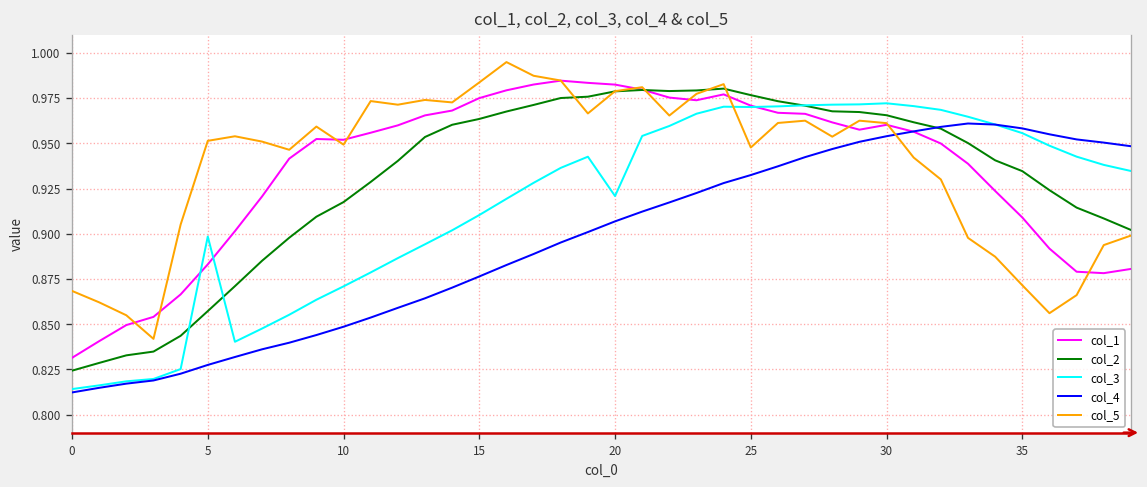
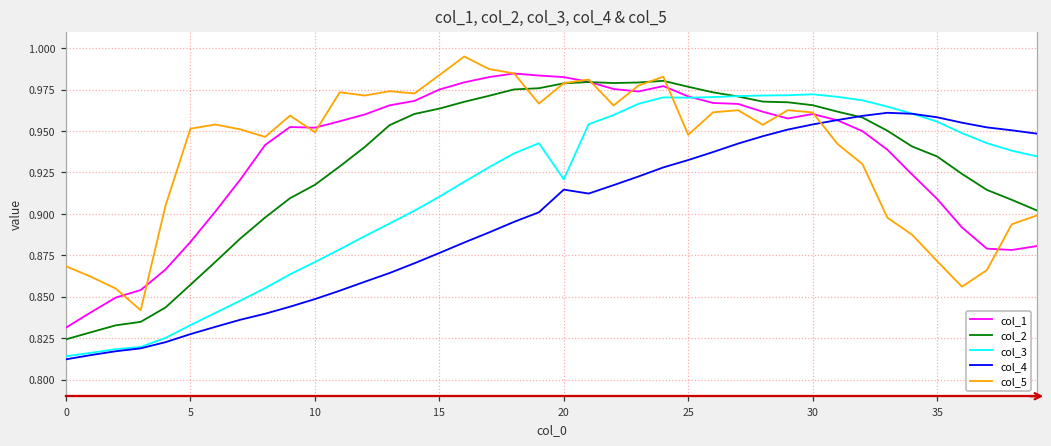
  {
    "col_1": {
      "0": 0.831,
      "5": 0.883,
      "10": 0.952,
      "15": 0.975,
      "20": 0.982,
      "35": 0.909
    },
    "col_2": {
      "0": 0.824,
      "5": 0.857,
      "10": 0.918,
      "15": 0.964,
      "25": 0.977,
      "30": 0.966,
      "35": 0.935
    },
    "col_3": {
      "0": 0.814,
-     "5": 0.898,
+     "5": 0.833,
      "10": 0.871,
      "15": 0.910,
      "20": 0.921,
      "30": 0.972,
      "35": 0.956
    },
    "col_4": {
      "0": 0.812,
      "5": 0.827,
      "10": 0.849,
      "15": 0.876,
-     "20": 0.907,
+     "20": 0.915,
      "25": 0.932,
      "30": 0.954,
      "35": 0.958
    },
    "col_5": {
      "0": 0.868,
      "5": 0.951,
      "10": 0.949,
      "15": 0.984,
      "25": 0.948,
      "35": 0.872
    }
  }
